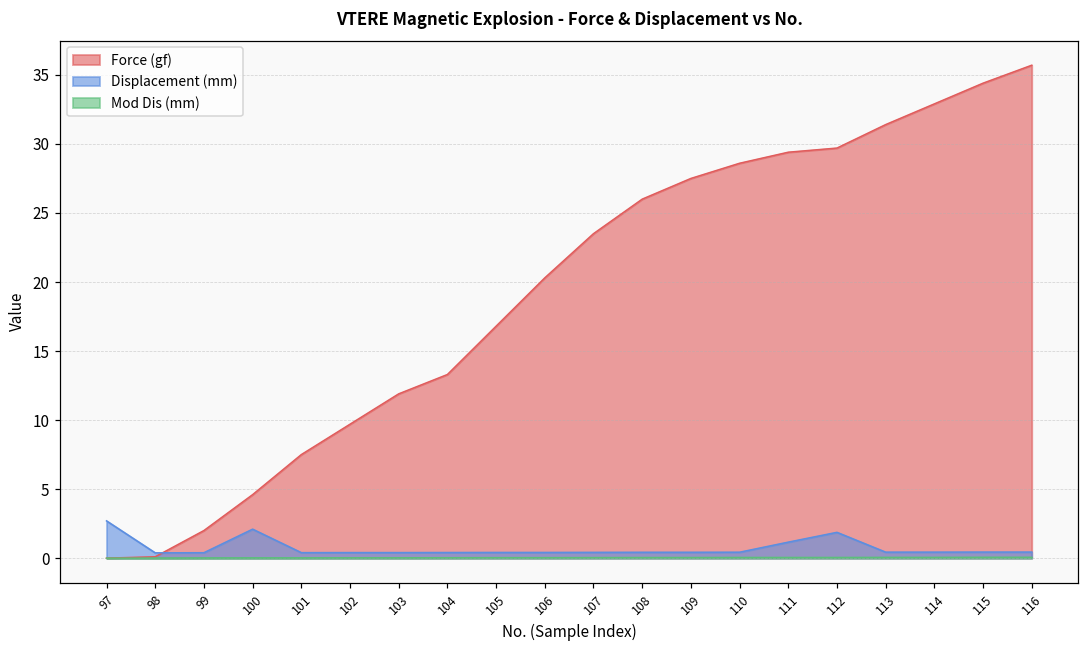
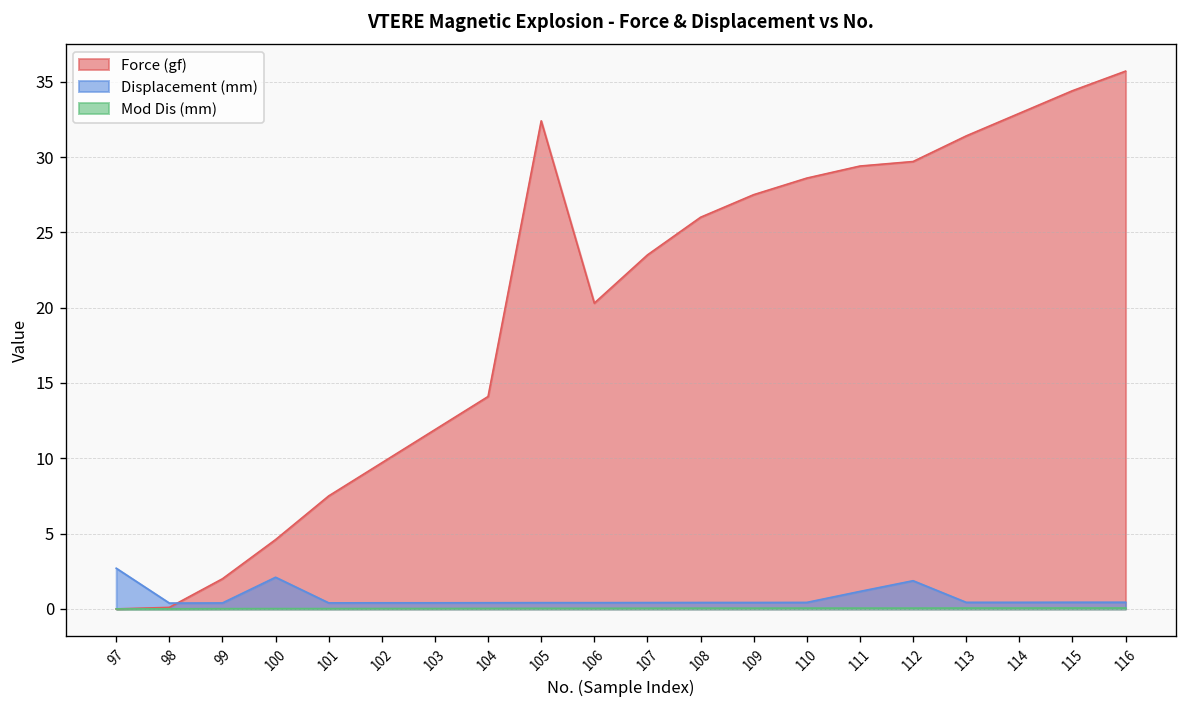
  {
    "Force (gf)": {
      "99": 2.0,
      "100": 4.6,
      "101": 7.5,
      "102": 9.7,
      "103": 11.9,
-     "104": 13.3,
-     "105": 16.8,
+     "104": 14.1,
+     "105": 32.4,
      "106": 20.3,
      "107": 23.5,
      "108": 26.0,
      "109": 27.5,
      "110": 28.6,
      "111": 29.4,
      "112": 29.7,
      "113": 31.4,
      "114": 32.9,
      "115": 34.4,
      "116": 35.7
    },
    "Displacement (mm)": {
      "97": 2.7,
      "98": 0.4,
      "99": 0.4,
      "100": 2.1,
      "101": 0.4,
      "102": 0.4,
      "103": 0.4,
      "104": 0.4,
      "105": 0.4,
      "106": 0.4,
      "107": 0.4,
      "108": 0.4,
      "109": 0.4,
      "110": 0.4,
      "111": 1.2,
      "112": 1.9,
      "113": 0.4,
      "114": 0.4,
      "115": 0.4,
      "116": 0.4
    },
    "Mod Dis (mm)": {
      "99": 0.0,
      "100": 0.0,
      "101": 0.0,
      "102": 0.0,
      "103": 0.0,
      "104": 0.0,
      "105": 0.0,
      "106": 0.0,
      "107": 0.0,
      "108": 0.0,
      "109": 0.0,
      "110": 0.1,
      "111": 0.1,
      "112": 0.1,
      "113": 0.1,
      "114": 0.1,
      "115": 0.1,
      "116": 0.1
    }
  }
